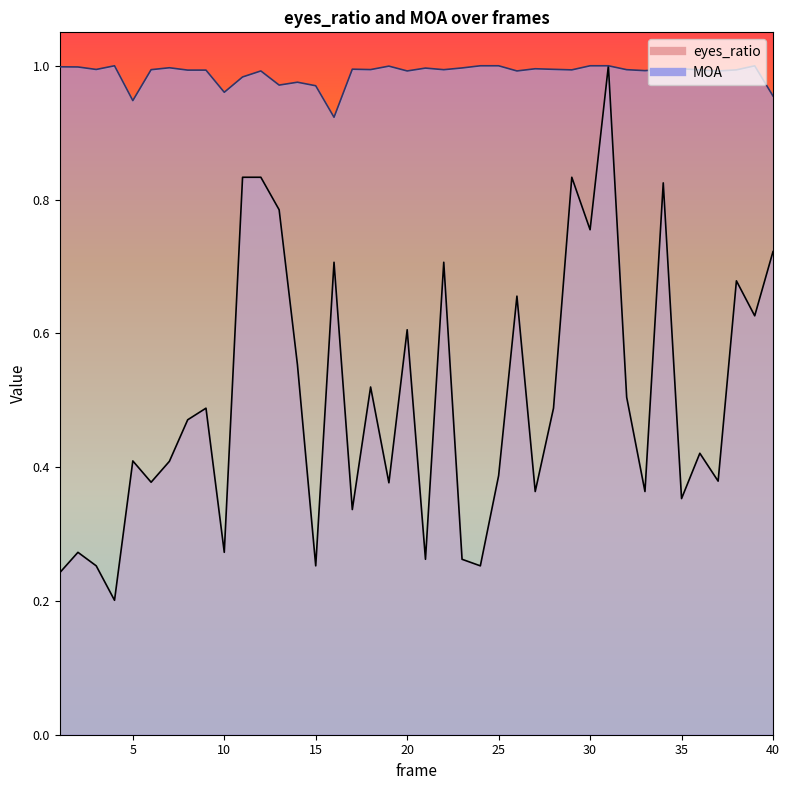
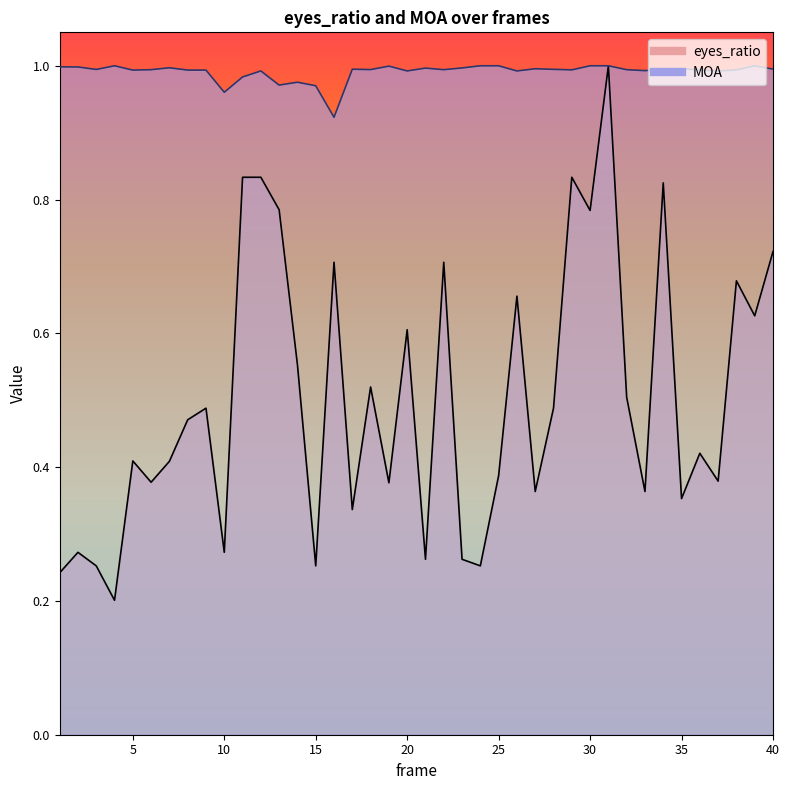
  {
    "eyes_ratio": {
      "5": 0.41,
      "10": 0.27,
      "15": 0.25,
      "20": 0.61,
      "25": 0.39,
-     "30": 0.75,
+     "30": 0.78,
      "35": 0.35,
      "40": 0.72
    },
    "MOA": {
-     "5": 0.95,
+     "5": 0.99,
      "10": 0.96,
      "15": 0.97,
      "20": 0.99,
      "25": 1.00,
      "30": 1.00,
-     "40": 0.95
+     "40": 1.00
    }
  }
